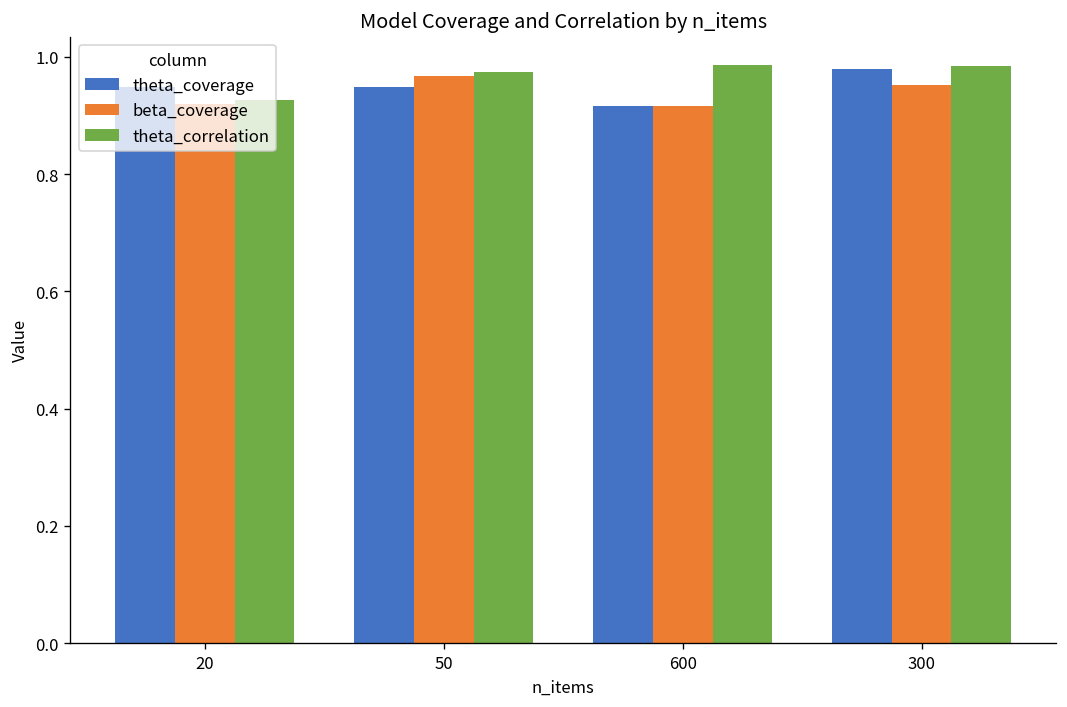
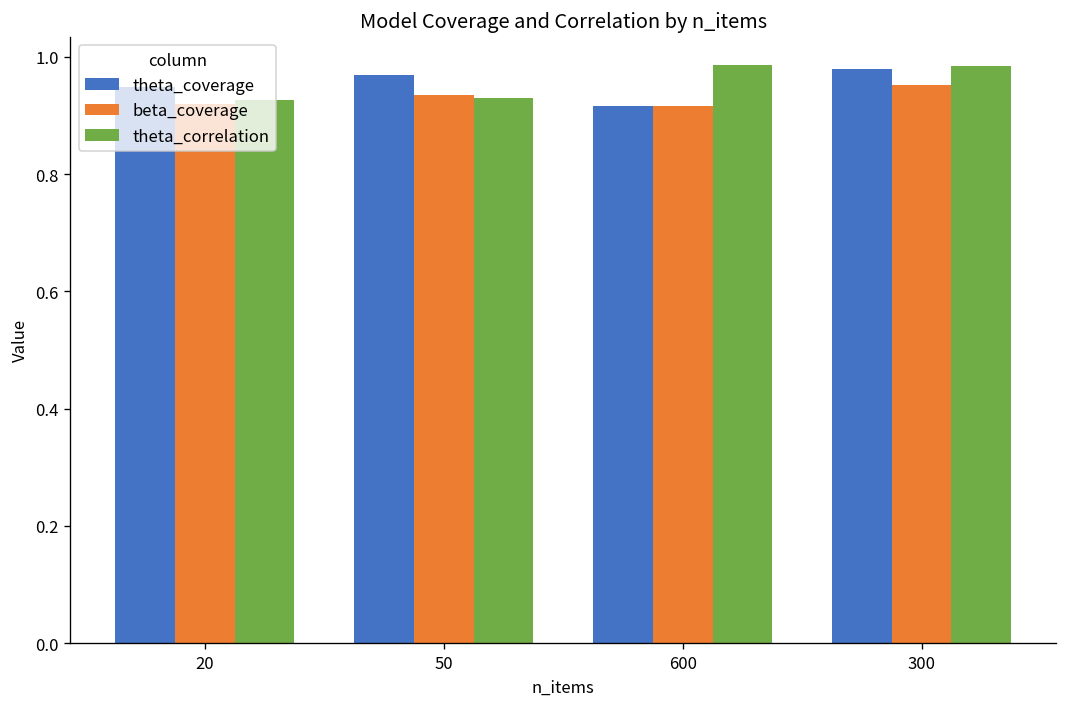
  {
    "theta_coverage": {
-     "50": 0.95,
+     "50": 0.97,
      "600": 0.92,
      "300": 0.98
    },
    "beta_coverage": {
-     "50": 0.97,
+     "50": 0.94,
      "600": 0.92,
      "300": 0.95
    },
    "theta_correlation": {
-     "50": 0.97,
+     "50": 0.93,
      "600": 0.99,
      "300": 0.98
    }
  }
